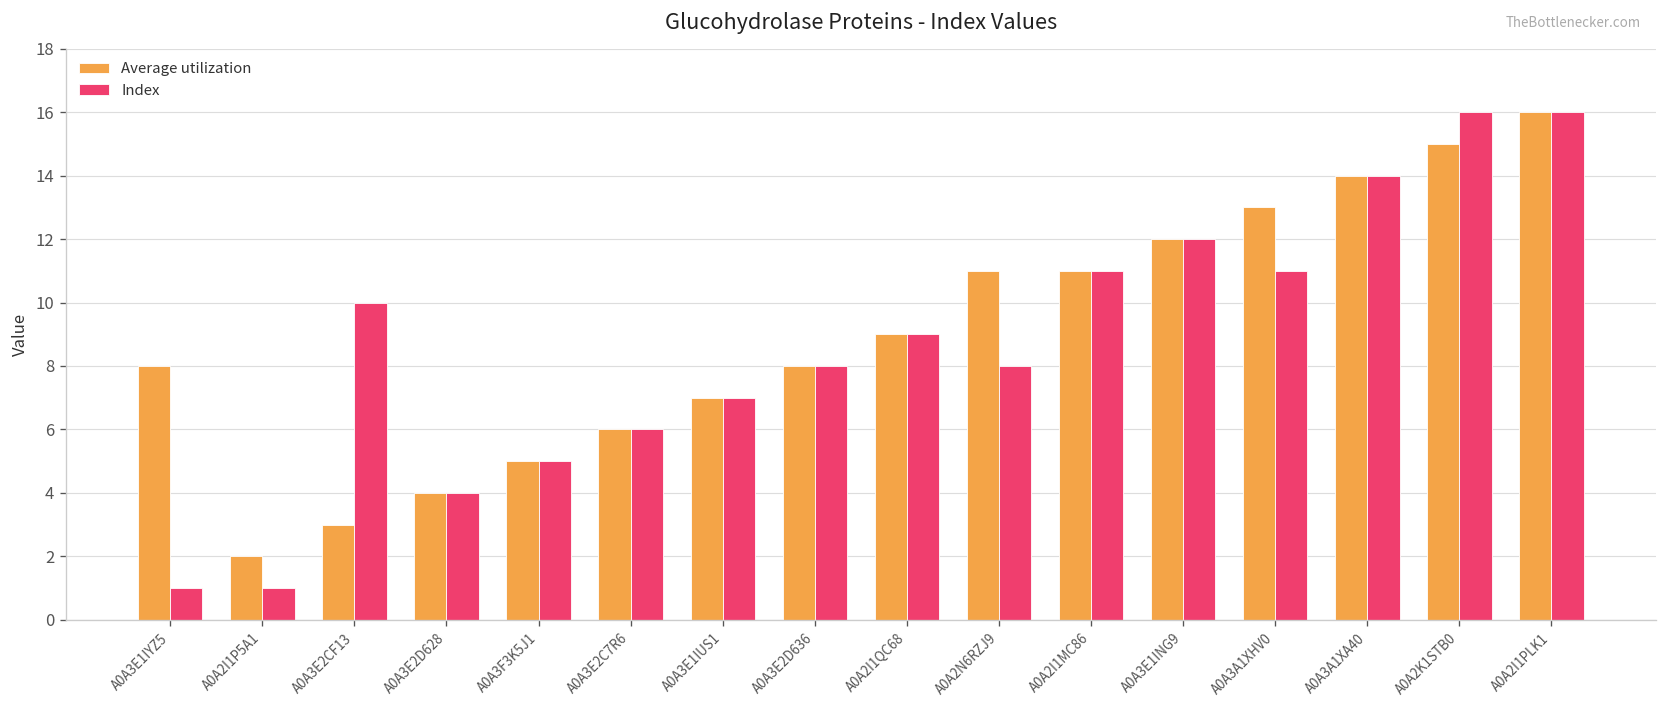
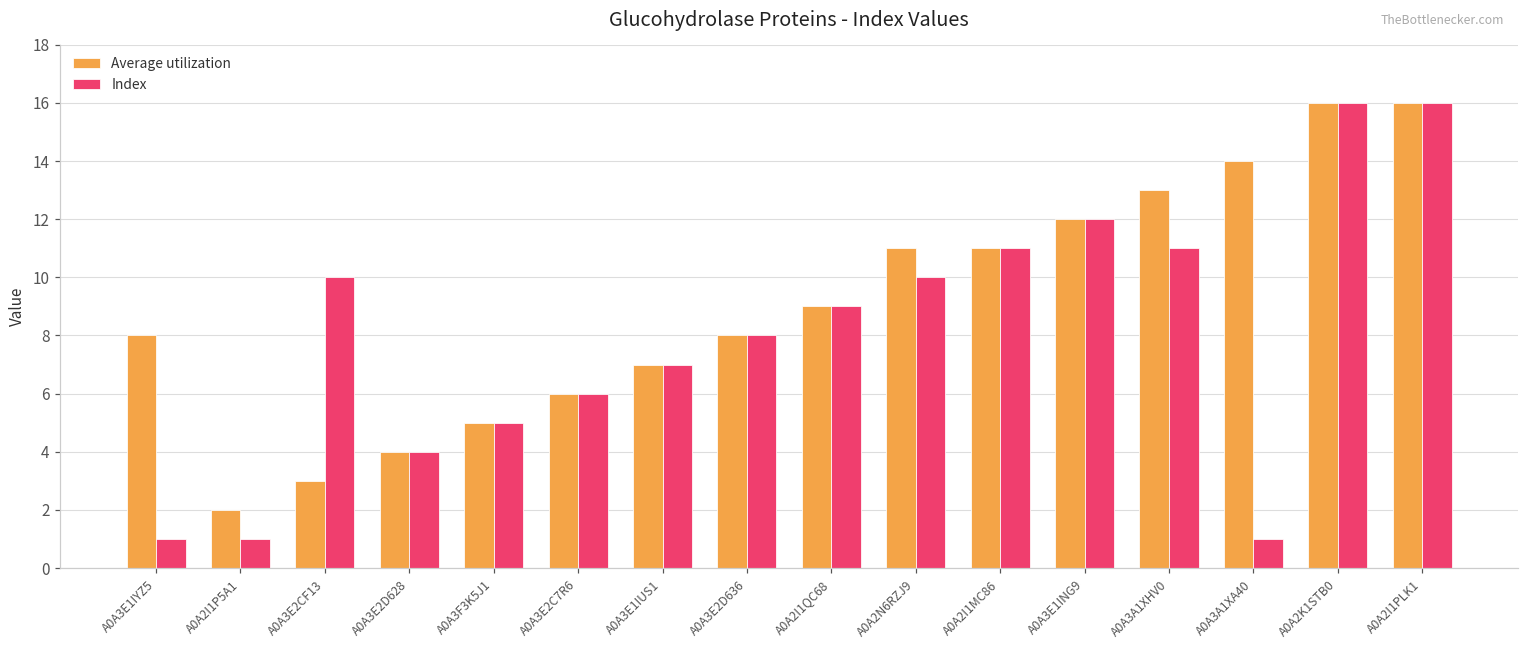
  {
    "Average utilization": {
      "A0A3E1IYZ5": 8,
      "A0A2I1P5A1": 2,
      "A0A3E2CF13": 3,
      "A0A3E2D628": 4,
      "A0A3F3K5J1": 5,
      "A0A3E2C7R6": 6,
      "A0A3E1IUS1": 7,
      "A0A3E2D636": 8,
      "A0A2I1QC68": 9,
      "A0A2N6RZJ9": 11,
      "A0A2I1MC86": 11,
      "A0A3E1ING9": 12,
      "A0A3A1XHV0": 13,
      "A0A3A1XA40": 14,
-     "A0A2K1STB0": 15,
+     "A0A2K1STB0": 16,
      "A0A2I1PLK1": 16
    },
    "Index": {
      "A0A3E1IYZ5": 1,
      "A0A2I1P5A1": 1,
      "A0A3E2CF13": 10,
      "A0A3E2D628": 4,
      "A0A3F3K5J1": 5,
      "A0A3E2C7R6": 6,
      "A0A3E1IUS1": 7,
      "A0A3E2D636": 8,
      "A0A2I1QC68": 9,
-     "A0A2N6RZJ9": 8,
+     "A0A2N6RZJ9": 10,
      "A0A2I1MC86": 11,
      "A0A3E1ING9": 12,
      "A0A3A1XHV0": 11,
-     "A0A3A1XA40": 14,
+     "A0A3A1XA40": 1,
      "A0A2K1STB0": 16,
      "A0A2I1PLK1": 16
    }
  }
